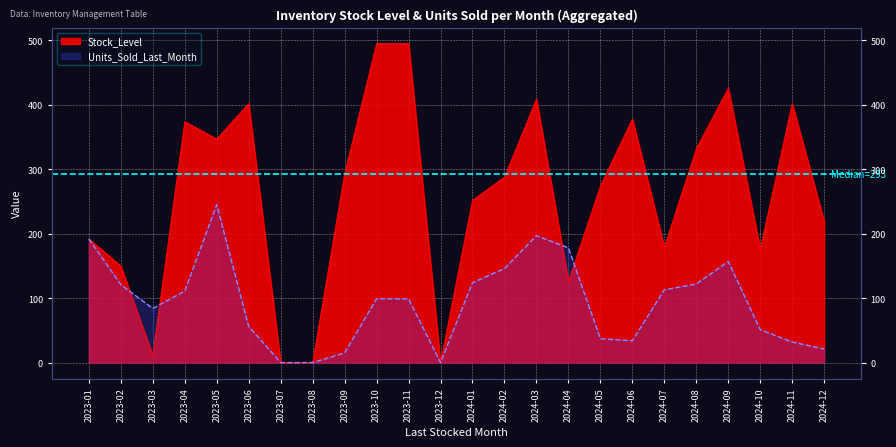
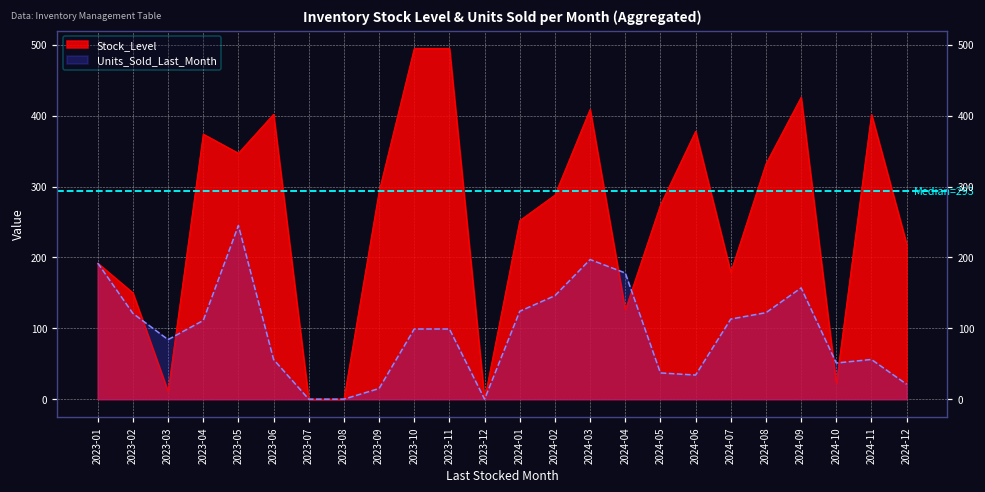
  {
    "Stock_Level": {
      "2023-02": 150,
      "2023-03": 10,
      "2023-04": 370,
      "2023-05": 350,
      "2023-06": 400,
      "2023-09": 290,
      "2023-10": 500,
      "2023-11": 500,
      "2024-01": 250,
      "2024-02": 290,
      "2024-03": 410,
      "2024-04": 130,
      "2024-05": 270,
      "2024-06": 380,
      "2024-07": 180,
      "2024-08": 330,
      "2024-09": 430,
-     "2024-10": 180,
+     "2024-10": 20,
      "2024-11": 400,
      "2024-12": 220
    },
    "Units_Sold_Last_Month": {
      "2023-02": 120,
      "2023-03": 80,
      "2023-04": 110,
      "2023-05": 250,
      "2023-06": 60,
      "2023-09": 20,
      "2023-10": 100,
      "2023-11": 100,
      "2024-01": 120,
      "2024-02": 150,
      "2024-03": 200,
      "2024-04": 180,
      "2024-05": 40,
      "2024-06": 30,
      "2024-07": 110,
      "2024-08": 120,
      "2024-09": 160,
      "2024-10": 50,
-     "2024-11": 30,
+     "2024-11": 60,
      "2024-12": 20
    }
  }
